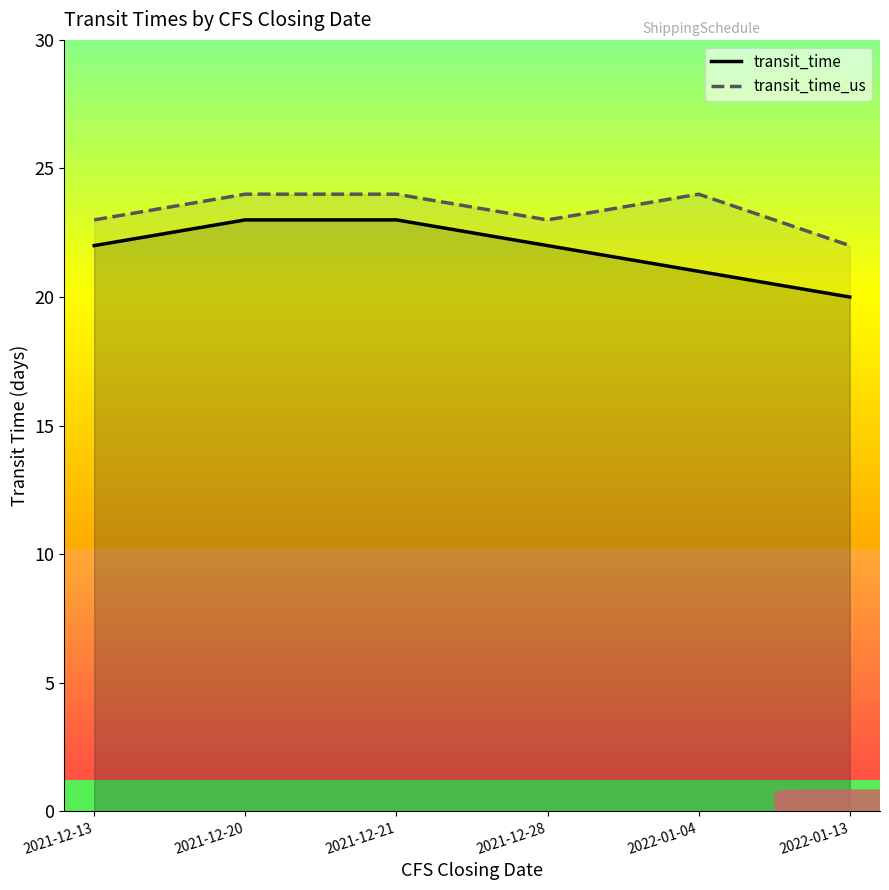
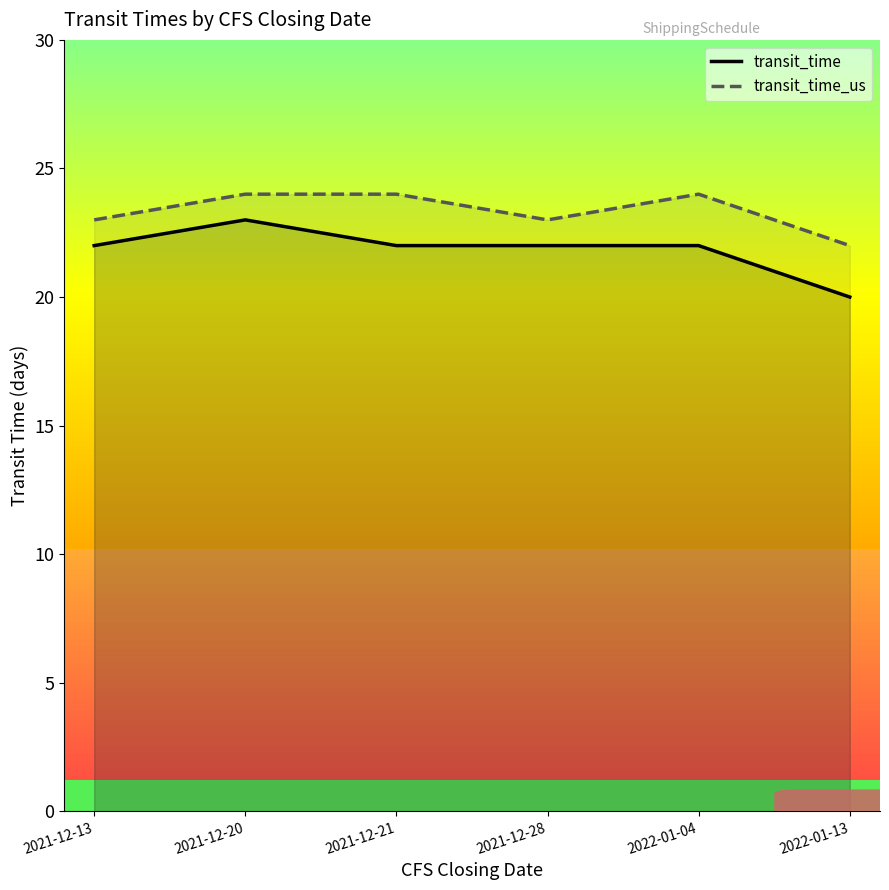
  {
    "transit_time": {
      "2021-12-13": 22,
      "2021-12-20": 23,
-     "2021-12-21": 23,
+     "2021-12-21": 22,
      "2021-12-28": 22,
-     "2022-01-04": 21,
+     "2022-01-04": 22,
      "2022-01-13": 20
    },
    "transit_time_us": {
      "2021-12-13": 23,
      "2021-12-20": 24,
      "2021-12-21": 24,
      "2021-12-28": 23,
      "2022-01-04": 24,
      "2022-01-13": 22
    }
  }
